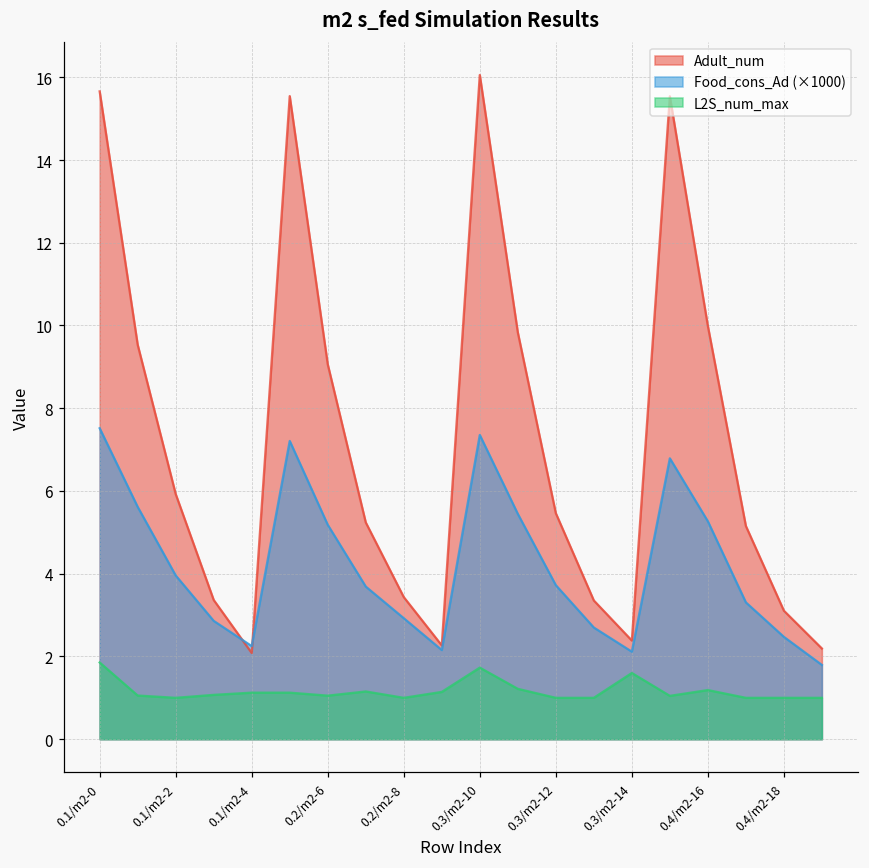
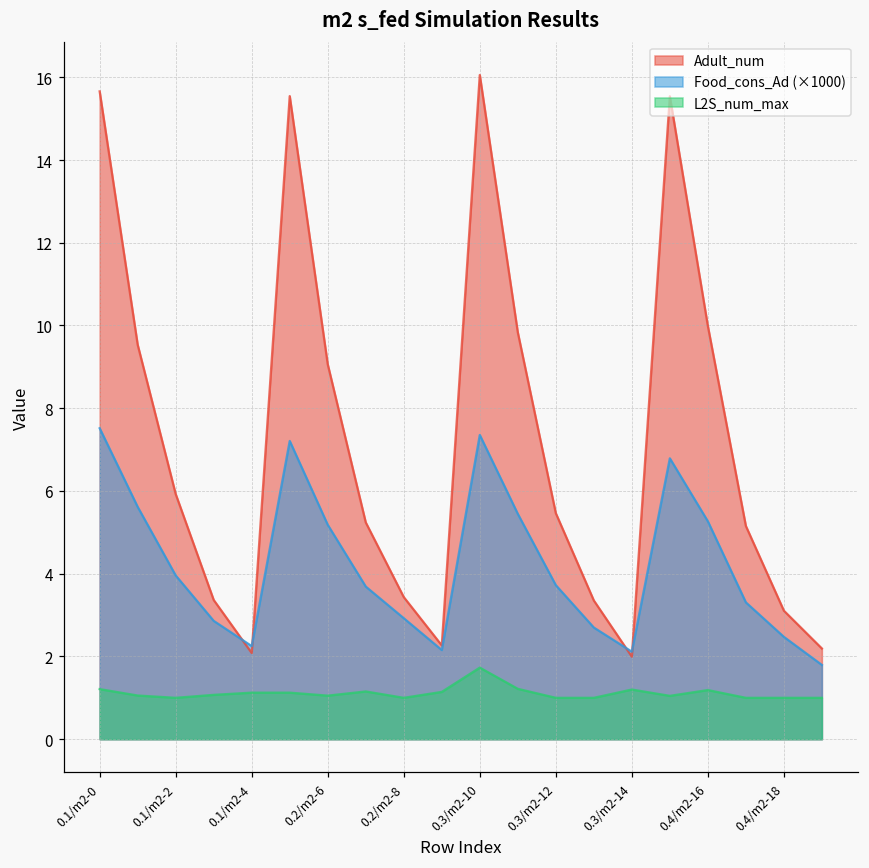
  {
    "Adult_num": {
      "0.1/m2-0": 15.7,
      "0.1/m2-2": 5.9,
      "0.1/m2-4": 2.1,
      "0.2/m2-6": 9.1,
      "0.2/m2-8": 3.4,
      "0.3/m2-10": 16.1,
      "0.3/m2-12": 5.5,
-     "0.3/m2-14": 2.4,
+     "0.3/m2-14": 2.0,
      "0.4/m2-16": 10.0,
      "0.4/m2-18": 3.1
    },
    "Food_cons_Ad (×1000)": {
      "0.1/m2-0": 7.5,
      "0.1/m2-2": 4.0,
      "0.1/m2-4": 2.3,
      "0.2/m2-6": 5.2,
      "0.2/m2-8": 2.9,
      "0.3/m2-10": 7.4,
      "0.3/m2-12": 3.7,
      "0.3/m2-14": 2.1,
      "0.4/m2-16": 5.3,
      "0.4/m2-18": 2.5
    },
    "L2S_num_max": {
-     "0.1/m2-0": 1.9,
+     "0.1/m2-0": 1.2,
      "0.1/m2-2": 1.0,
      "0.1/m2-4": 1.1,
      "0.2/m2-6": 1.1,
      "0.2/m2-8": 1.0,
      "0.3/m2-10": 1.7,
      "0.3/m2-12": 1.0,
-     "0.3/m2-14": 1.6,
+     "0.3/m2-14": 1.2,
      "0.4/m2-16": 1.2,
      "0.4/m2-18": 1.0
    }
  }
